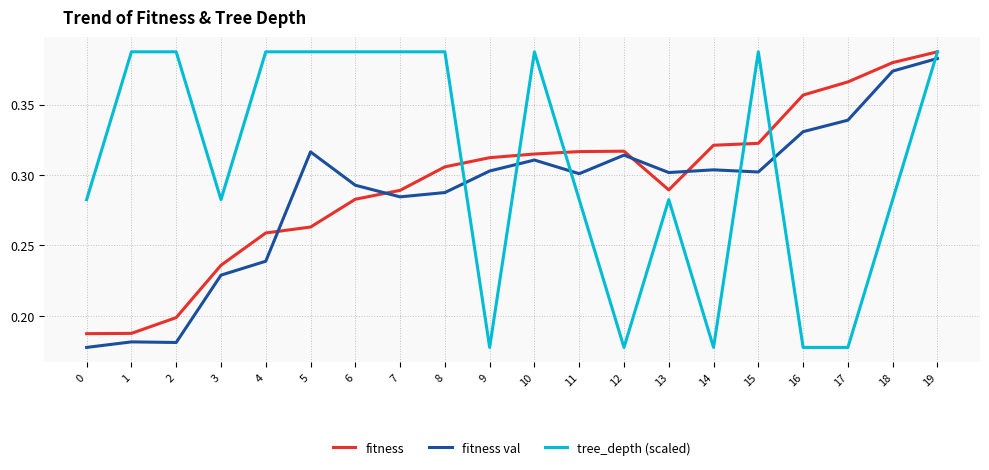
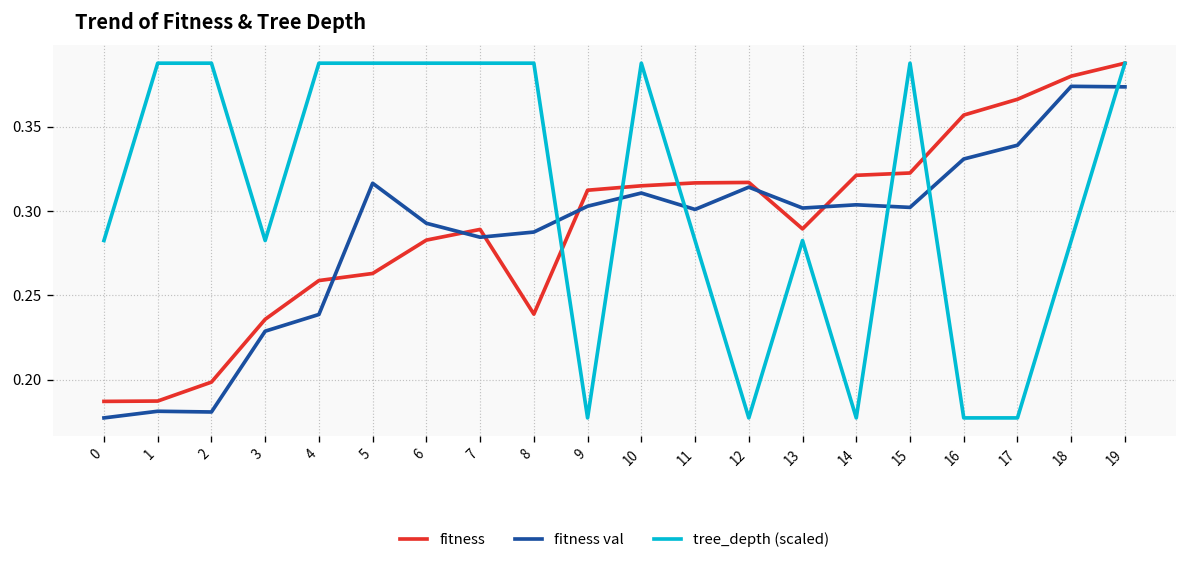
  {
    "fitness": {
      "0": 0.187,
      "1": 0.187,
      "2": 0.199,
      "3": 0.236,
      "4": 0.259,
      "5": 0.263,
      "6": 0.283,
      "7": 0.289,
-     "8": 0.306,
+     "8": 0.239,
      "9": 0.312,
      "10": 0.315,
      "11": 0.317,
      "12": 0.317,
      "13": 0.289,
      "14": 0.321,
      "15": 0.322,
      "16": 0.357,
      "17": 0.366,
      "18": 0.380
    },
    "fitness val": {
      "0": 0.178,
      "1": 0.181,
      "2": 0.181,
      "3": 0.229,
      "4": 0.239,
      "5": 0.316,
      "6": 0.293,
      "7": 0.284,
      "8": 0.288,
      "9": 0.303,
      "10": 0.311,
      "11": 0.301,
      "12": 0.314,
      "13": 0.302,
      "14": 0.304,
      "15": 0.302,
      "16": 0.331,
      "17": 0.339,
      "18": 0.374,
-     "19": 0.383
+     "19": 0.373
    },
    "tree_depth (scaled)": {
      "0": 0.283,
      "1": 0.388,
      "2": 0.388,
      "3": 0.283,
      "4": 0.388,
      "5": 0.388,
      "6": 0.388,
      "7": 0.388,
      "8": 0.388,
      "9": 0.178,
      "10": 0.388,
      "11": 0.283,
      "12": 0.178,
      "13": 0.283,
      "14": 0.178,
      "15": 0.388,
      "16": 0.178,
      "17": 0.178,
      "18": 0.283
    }
  }
